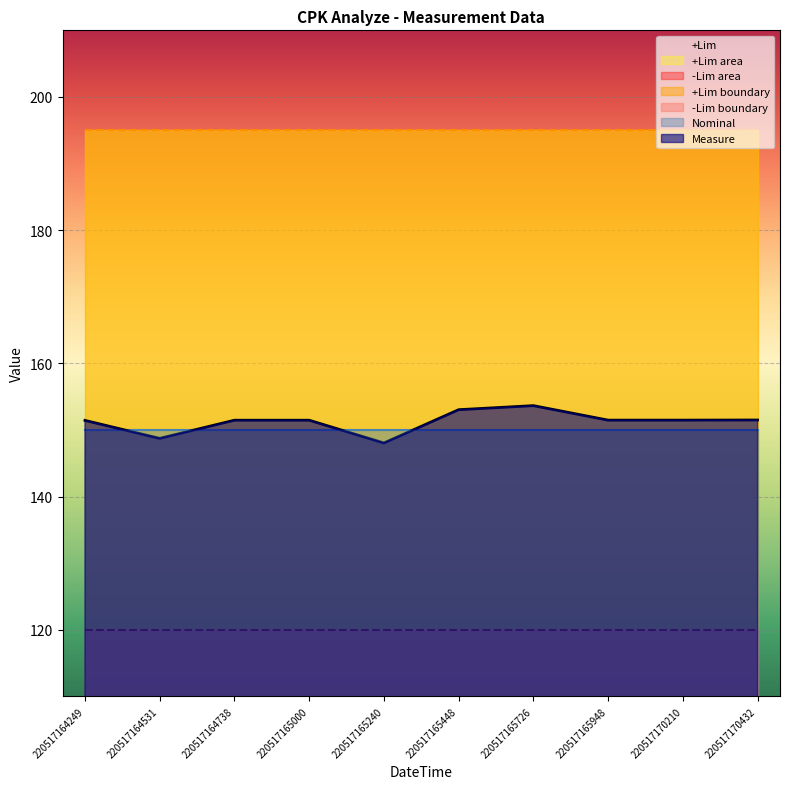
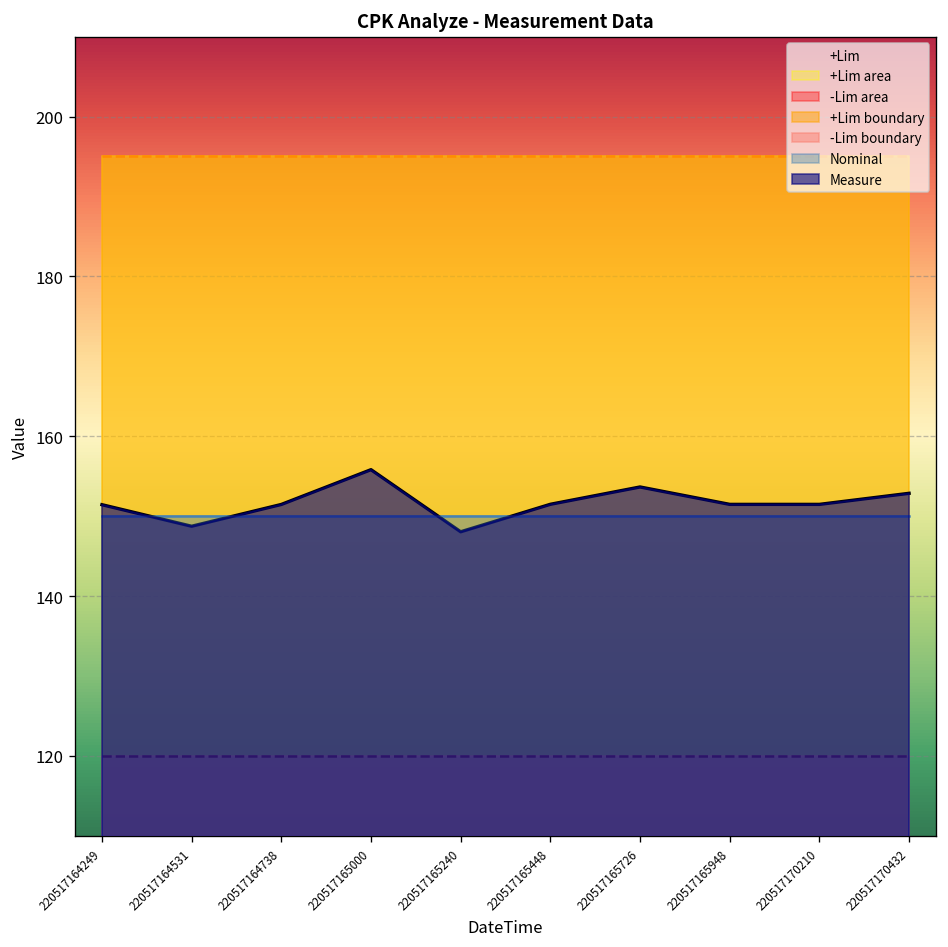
  {
    "+Lim": {
      "220517164249": 15,
      "220517164531": 15,
      "220517164738": 15,
      "220517165000": 15,
      "220517165240": 15,
      "220517165448": 15,
      "220517165726": 15,
      "220517165948": 15,
      "220517170210": 15,
      "220517170432": 15
    },
    "-Lim boundary": {
      "220517164249": 120,
      "220517164531": 120,
      "220517164738": 120,
      "220517165000": 120,
      "220517165240": 120,
      "220517165448": 120,
      "220517165726": 120,
      "220517165948": 120,
      "220517170210": 120,
      "220517170432": 120
    },
    "+Lim boundary": {
      "220517164249": 195,
      "220517164531": 195,
      "220517164738": 195,
      "220517165000": 195,
      "220517165240": 195,
      "220517165448": 195,
      "220517165726": 195,
      "220517165948": 195
    },
    "Nominal": {
      "220517164249": 150,
      "220517164531": 150,
      "220517164738": 150,
      "220517165000": 150,
      "220517165240": 150,
      "220517165448": 150,
      "220517165726": 150,
      "220517165948": 150,
      "220517170210": 150,
      "220517170432": 150
    },
    "Measure": {
      "220517164249": 151,
      "220517164531": 149,
      "220517164738": 151,
-     "220517165000": 151,
+     "220517165000": 156,
      "220517165240": 148,
-     "220517165448": 153,
+     "220517165448": 151,
      "220517165726": 154,
      "220517165948": 151,
      "220517170210": 151,
-     "220517170432": 151
+     "220517170432": 153
    }
  }
